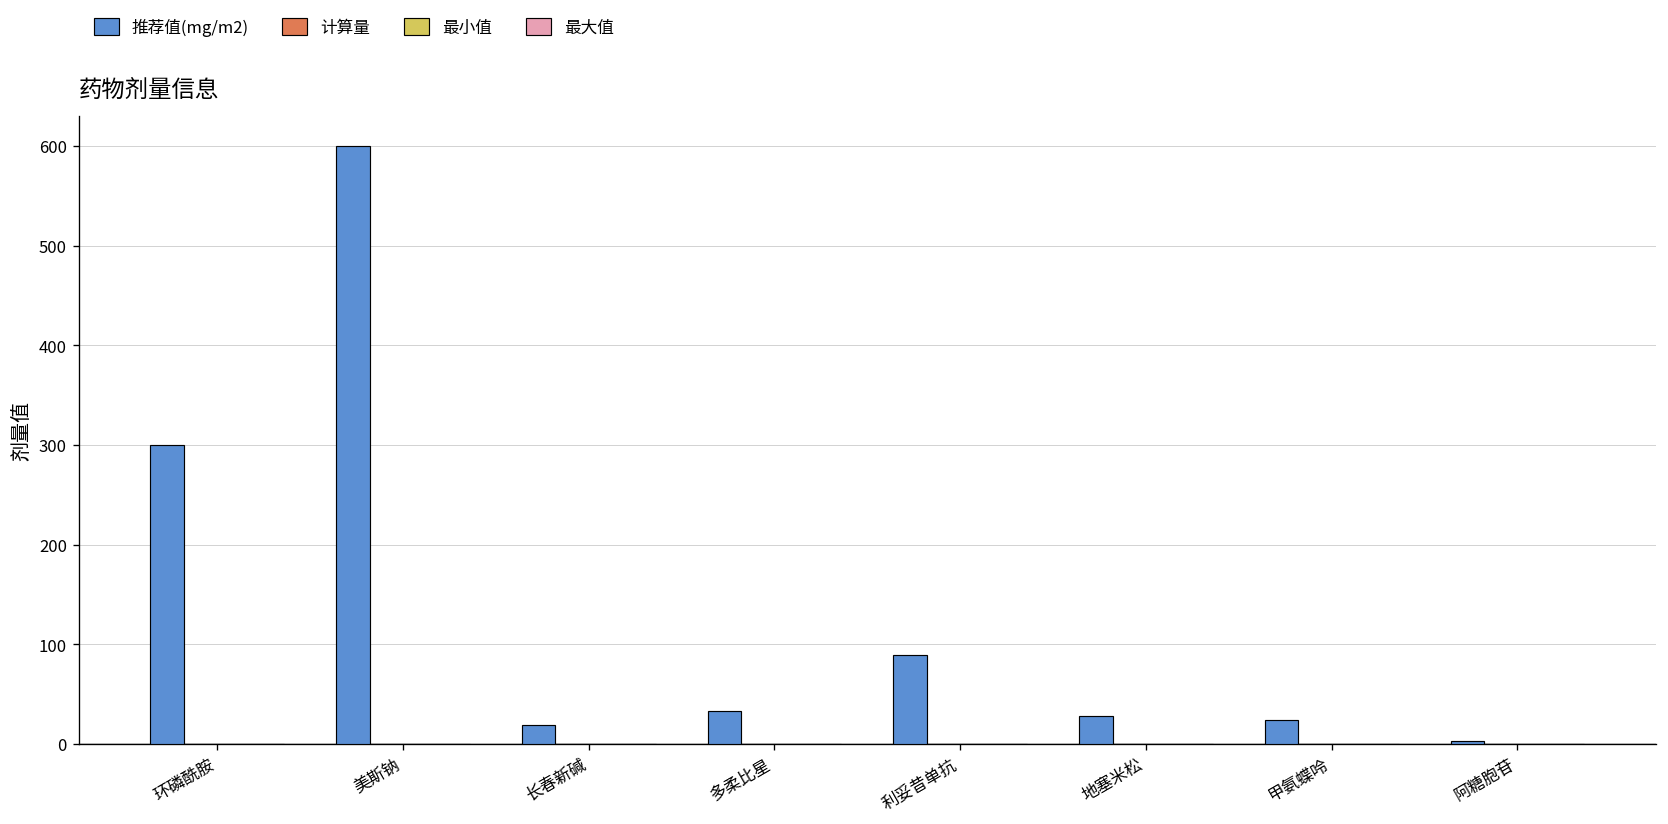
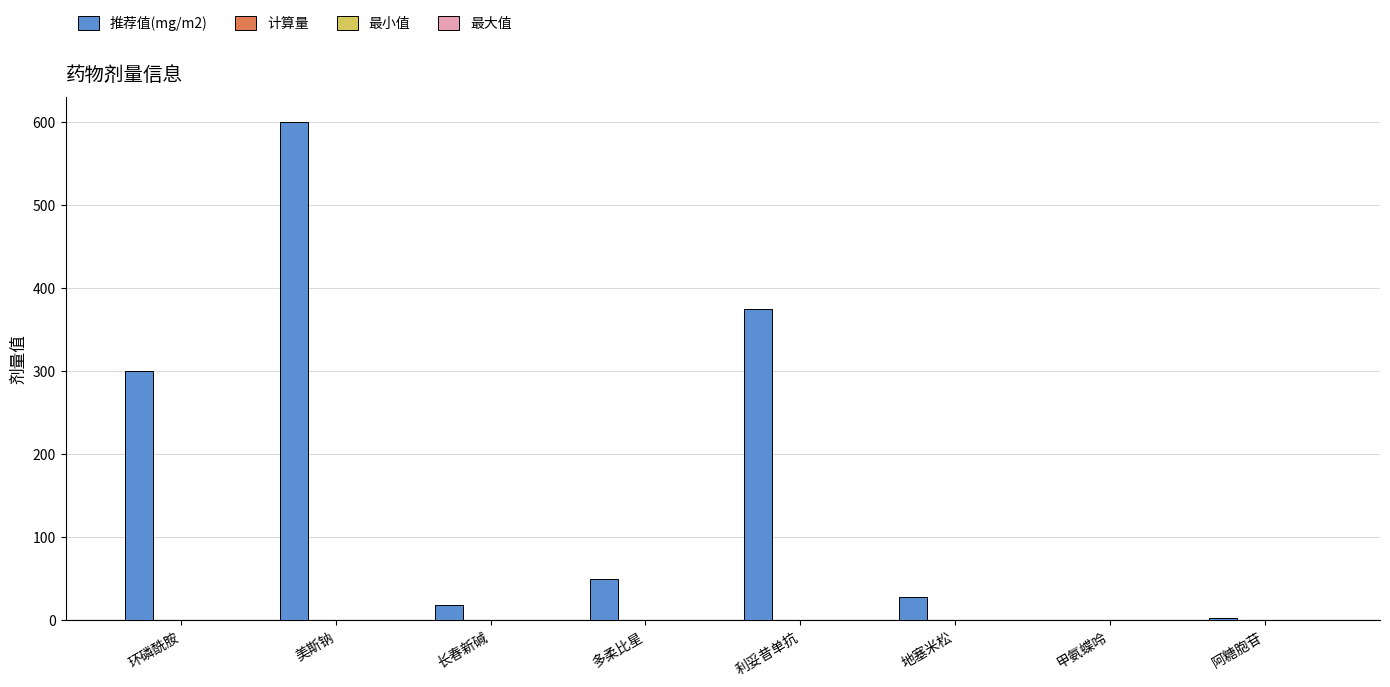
  {
    "推荐值(mg/m2)": {
      "环磷酰胺": 300,
      "美斯钠": 600,
      "长春新碱": 20,
-     "多柔比星": 30,
-     "利妥昔单抗": 90,
+     "多柔比星": 50,
+     "利妥昔单抗": 380,
      "地塞米松": 30,
-     "甲氨蝶呤": 20
+     "甲氨蝶呤": 0
    },
    "计算量": {
      "环磷酰胺": 0,
      "美斯钠": 0,
      "长春新碱": 0,
      "多柔比星": 0,
      "利妥昔单抗": 0,
      "地塞米松": 0,
      "甲氨蝶呤": 0,
      "阿糖胞苷": 0
    },
    "最小值": {
      "环磷酰胺": 0,
      "美斯钠": 0,
      "长春新碱": 0,
      "多柔比星": 0,
      "利妥昔单抗": 0,
      "地塞米松": 0,
      "甲氨蝶呤": 0,
      "阿糖胞苷": 0
    },
    "最大值": {
      "环磷酰胺": 0,
      "美斯钠": 0,
      "长春新碱": 0,
      "多柔比星": 0,
      "利妥昔单抗": 0,
      "地塞米松": 0,
      "甲氨蝶呤": 0,
      "阿糖胞苷": 0
    }
  }
